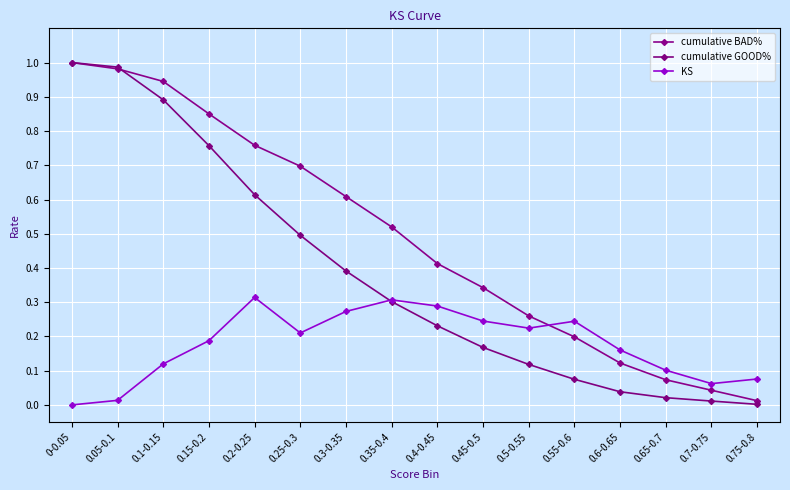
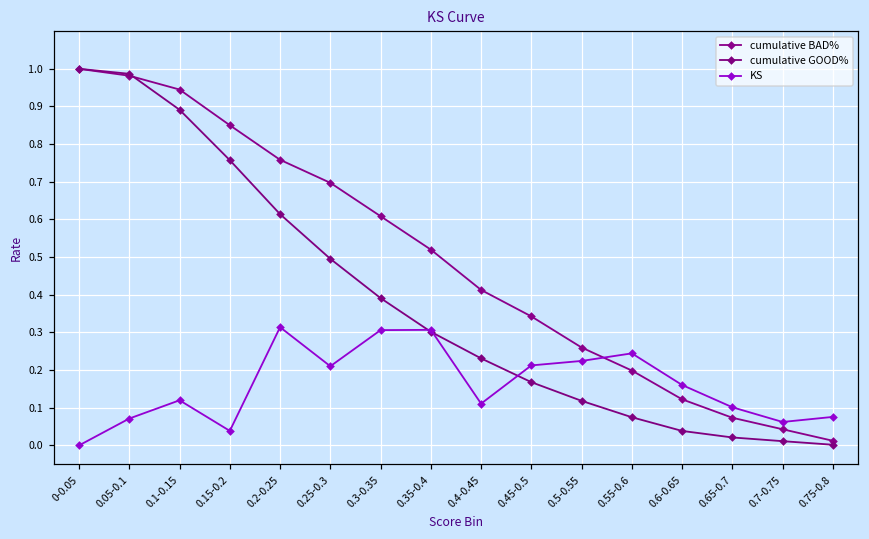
  {
    "KS": {
      "0-0.05": 0.00,
-     "0.05-0.1": 0.01,
+     "0.05-0.1": 0.07,
      "0.1-0.15": 0.12,
-     "0.15-0.2": 0.19,
+     "0.15-0.2": 0.04,
      "0.2-0.25": 0.31,
      "0.25-0.3": 0.21,
-     "0.3-0.35": 0.27,
-     "0.4-0.45": 0.29,
-     "0.45-0.5": 0.24,
+     "0.3-0.35": 0.31,
+     "0.4-0.45": 0.11,
+     "0.45-0.5": 0.21,
      "0.5-0.55": 0.22,
      "0.55-0.6": 0.24,
      "0.6-0.65": 0.16,
      "0.65-0.7": 0.10,
      "0.7-0.75": 0.06,
      "0.75-0.8": 0.08
    }
  }
